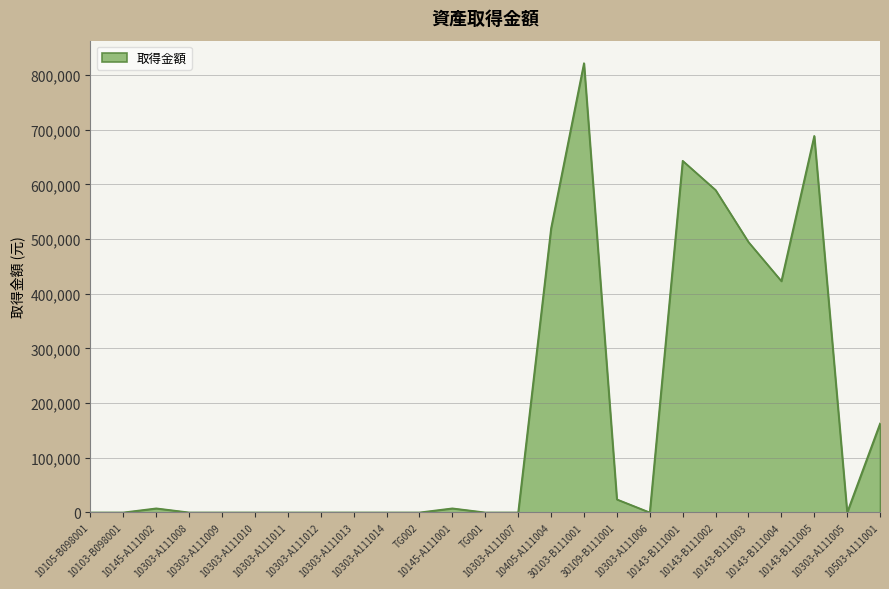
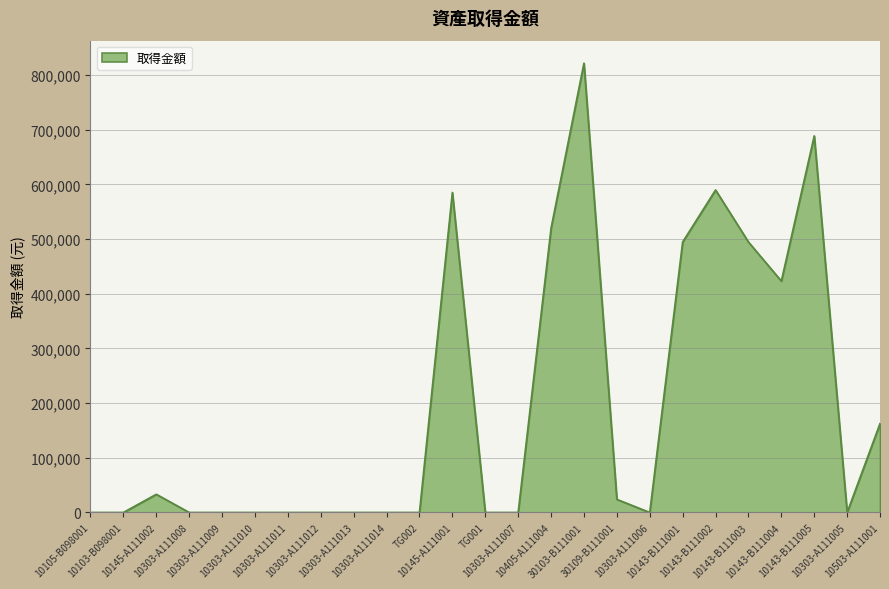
  {
    "10105-B098001": "0",
    "10103-B098001": "0",
-   "10145-A111002": "10,000",
+   "10145-A111002": "30,000",
    "10303-A111008": "0",
    "10303-A111009": "0",
    "10303-A111010": "0",
    "10303-A111011": "0",
    "10303-A111012": "0",
    "10303-A111013": "0",
    "10303-A111014": "0",
    "TG002": "0",
-   "10145-A111001": "10,000",
+   "10145-A111001": "590,000",
    "TG001": "0",
    "10303-A111007": "0",
    "10405-A111004": "520,000",
    "30103-B111001": "820,000",
    "30109-B111001": "20,000",
    "10303-A111006": "0",
-   "10143-B111001": "640,000",
+   "10143-B111001": "490,000",
    "10143-B111002": "590,000",
    "10143-B111003": "490,000",
    "10143-B111004": "420,000",
    "10143-B111005": "690,000",
    "10303-A111005": "0",
    "10503-A111001": "160,000"
  }
